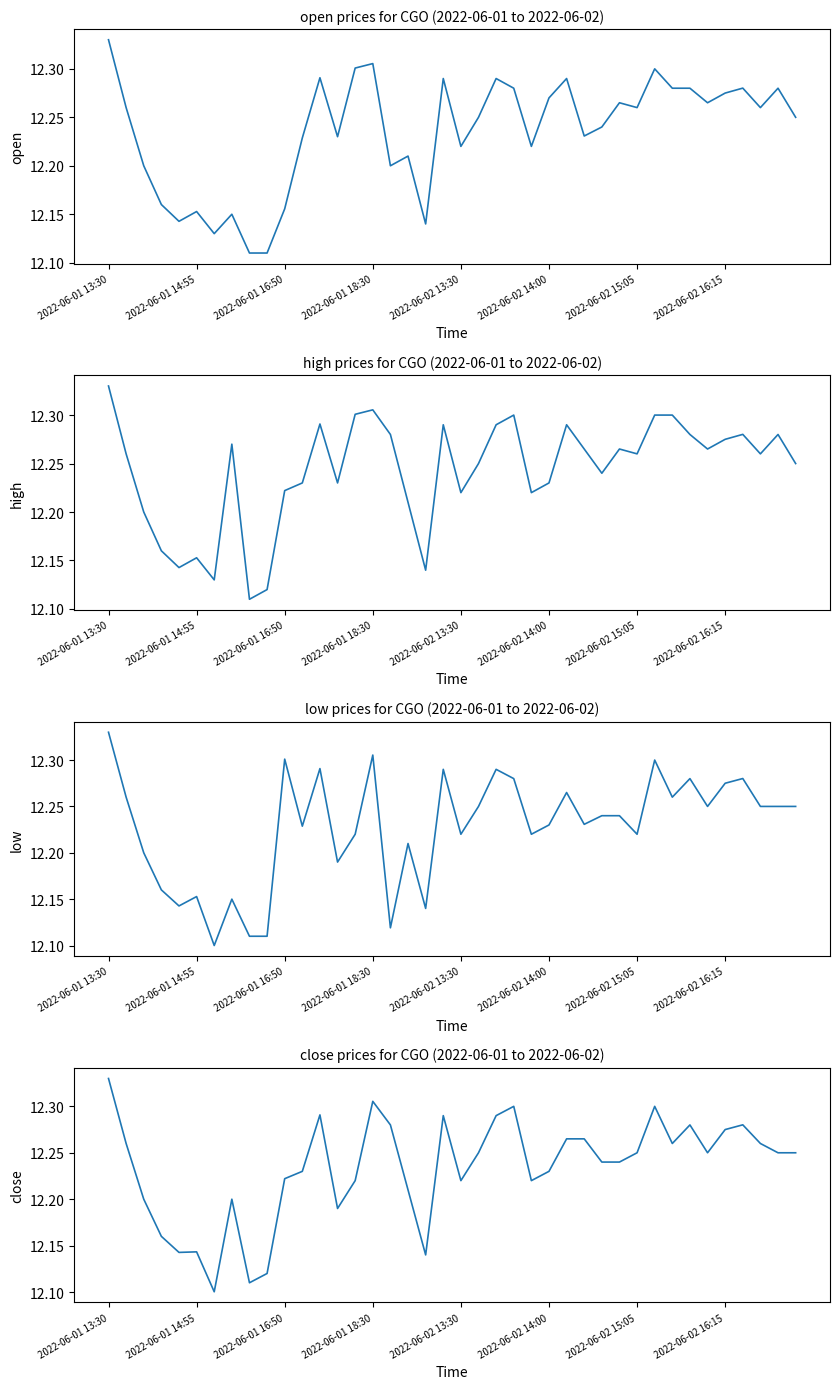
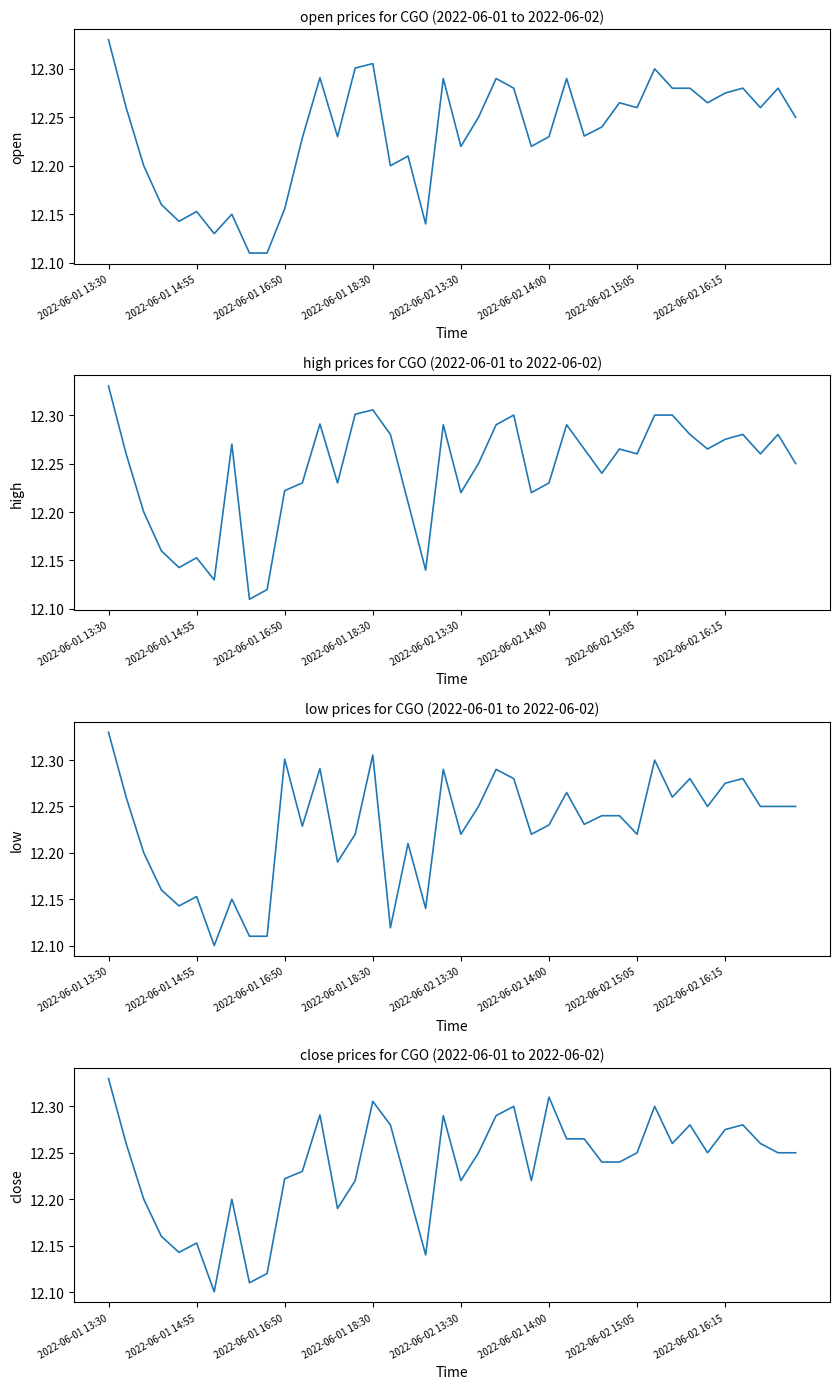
  {
    "open prices for CGO (2022-06-01 to 2022-06-02)": {
      "2022-06-01 13:30": 12.33,
      "2022-06-01 14:55": 12.15,
      "2022-06-01 16:50": 12.16,
      "2022-06-01 18:30": 12.31,
      "2022-06-02 13:30": 12.22,
-     "2022-06-02 14:00": 12.27,
+     "2022-06-02 14:00": 12.23,
      "2022-06-02 15:05": 12.26,
      "2022-06-02 16:15": 12.28
    },
    "high prices for CGO (2022-06-01 to 2022-06-02)": {
      "2022-06-01 13:30": 12.33,
      "2022-06-01 14:55": 12.15,
      "2022-06-01 16:50": 12.22,
      "2022-06-01 18:30": 12.31,
      "2022-06-02 13:30": 12.22,
      "2022-06-02 14:00": 12.23,
      "2022-06-02 15:05": 12.26,
      "2022-06-02 16:15": 12.28
    },
    "low prices for CGO (2022-06-01 to 2022-06-02)": {
      "2022-06-01 13:30": 12.33,
      "2022-06-01 14:55": 12.15,
      "2022-06-01 16:50": 12.30,
      "2022-06-01 18:30": 12.31,
      "2022-06-02 13:30": 12.22,
      "2022-06-02 14:00": 12.23,
      "2022-06-02 15:05": 12.22,
      "2022-06-02 16:15": 12.28
    },
    "close prices for CGO (2022-06-01 to 2022-06-02)": {
      "2022-06-01 13:30": 12.33,
-     "2022-06-01 14:55": 12.14,
+     "2022-06-01 14:55": 12.15,
      "2022-06-01 16:50": 12.22,
      "2022-06-01 18:30": 12.31,
      "2022-06-02 13:30": 12.22,
-     "2022-06-02 14:00": 12.23,
+     "2022-06-02 14:00": 12.31,
      "2022-06-02 15:05": 12.25,
      "2022-06-02 16:15": 12.28
    }
  }
